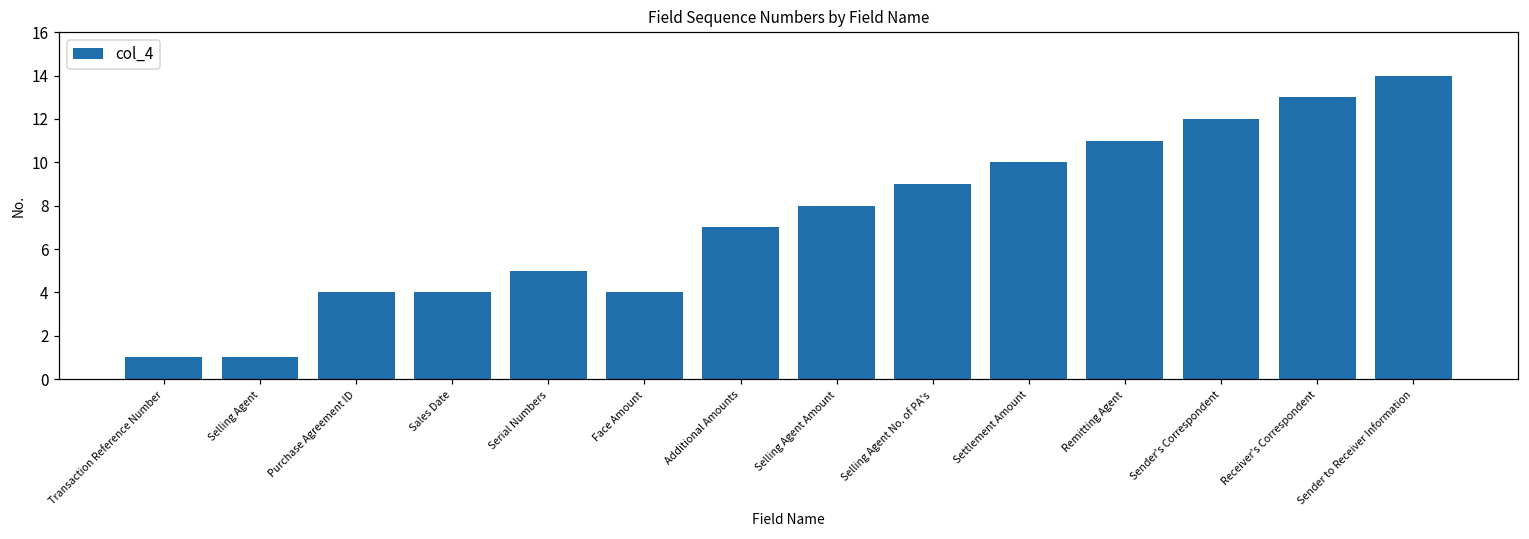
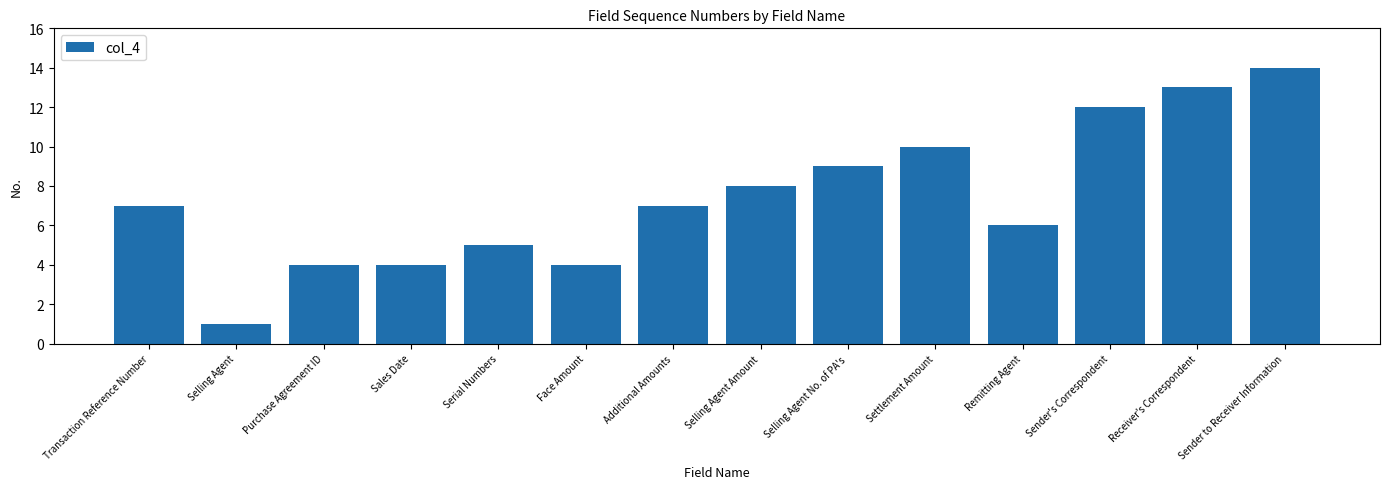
  {
-   "Transaction Reference Number": 1,
+   "Transaction Reference Number": 7,
    "Selling Agent": 1,
    "Purchase Agreement ID": 4,
    "Sales Date": 4,
    "Serial Numbers": 5,
    "Face Amount": 4,
    "Additional Amounts": 7,
    "Selling Agent Amount": 8,
    "Selling Agent No. of PA's": 9,
    "Settlement Amount": 10,
-   "Remitting Agent": 11,
+   "Remitting Agent": 6,
    "Sender's Correspondent": 12,
    "Receiver's Correspondent": 13,
    "Sender to Receiver Information": 14
  }
